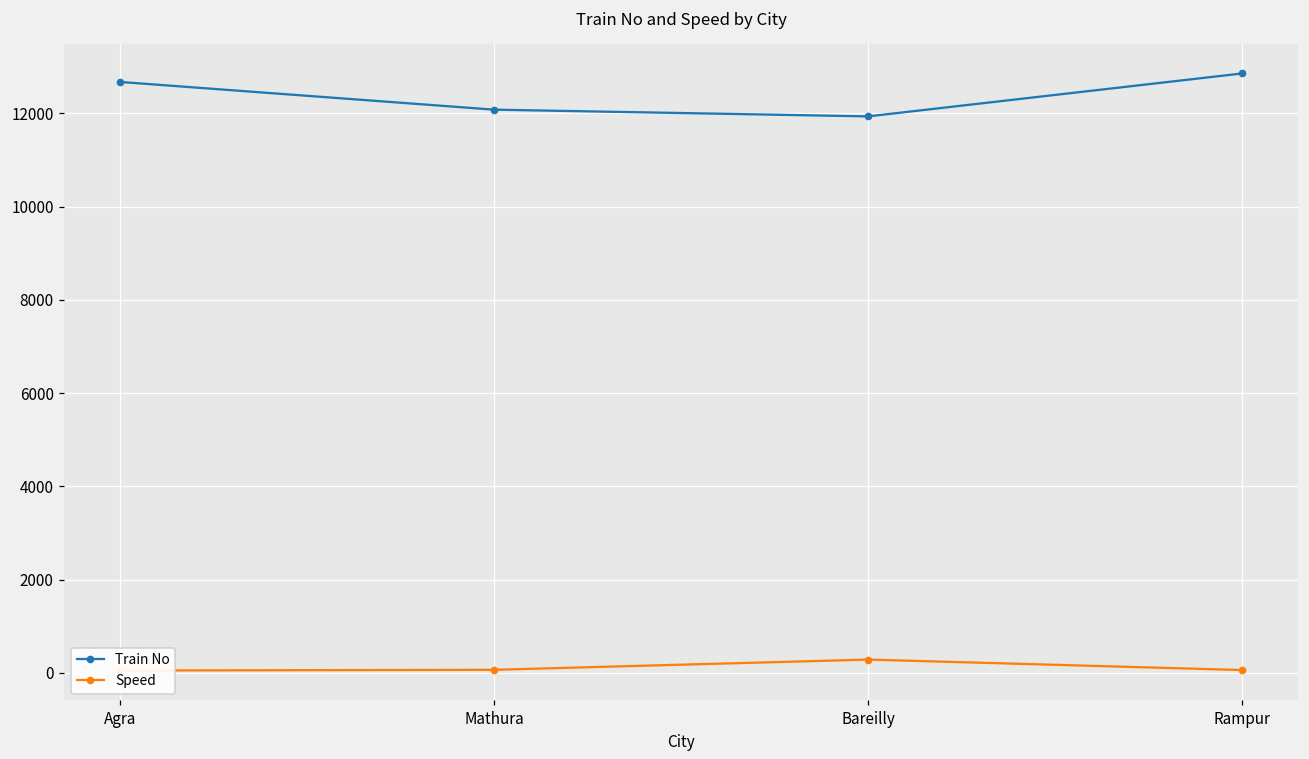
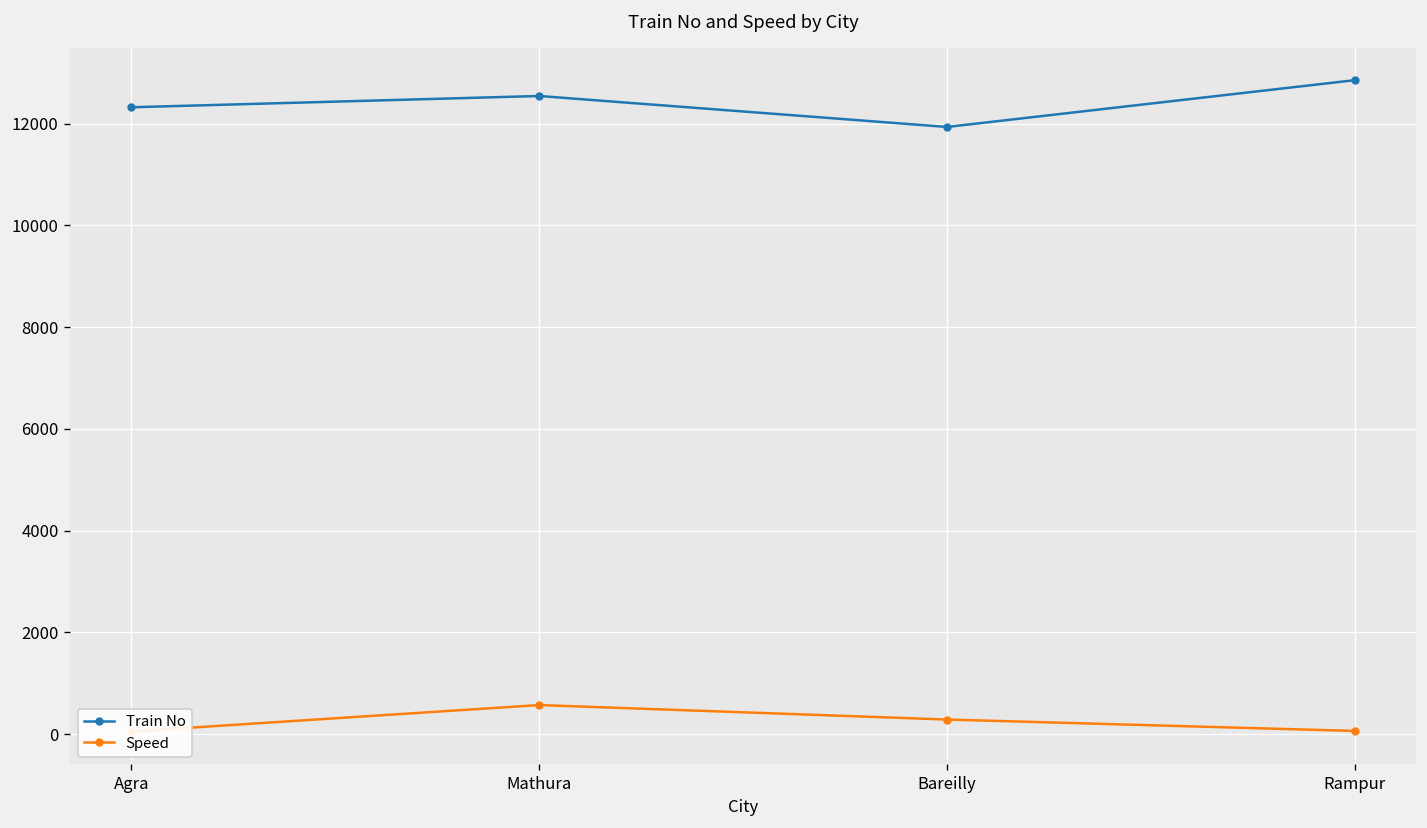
  {
    "Train No": {
-     "Agra": 12700,
-     "Mathura": 12100,
+     "Agra": 12300,
+     "Mathura": 12500,
      "Bareilly": 11900,
      "Rampur": 12900
    },
    "Speed": {
-     "Mathura": 100,
+     "Mathura": 600,
      "Bareilly": 300,
      "Rampur": 100
    }
  }
